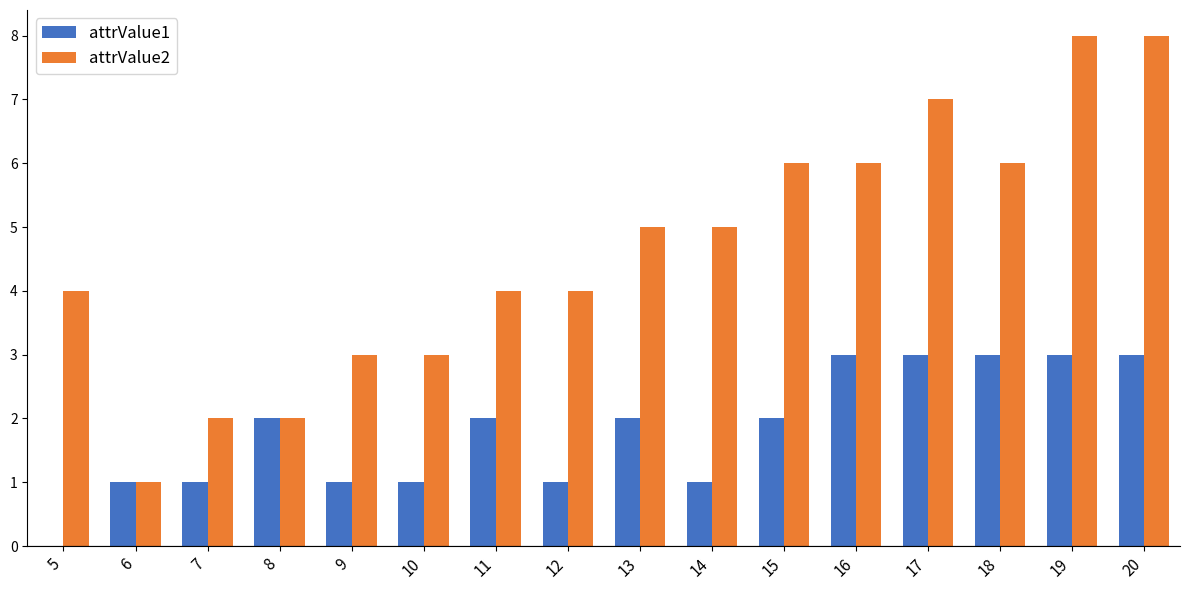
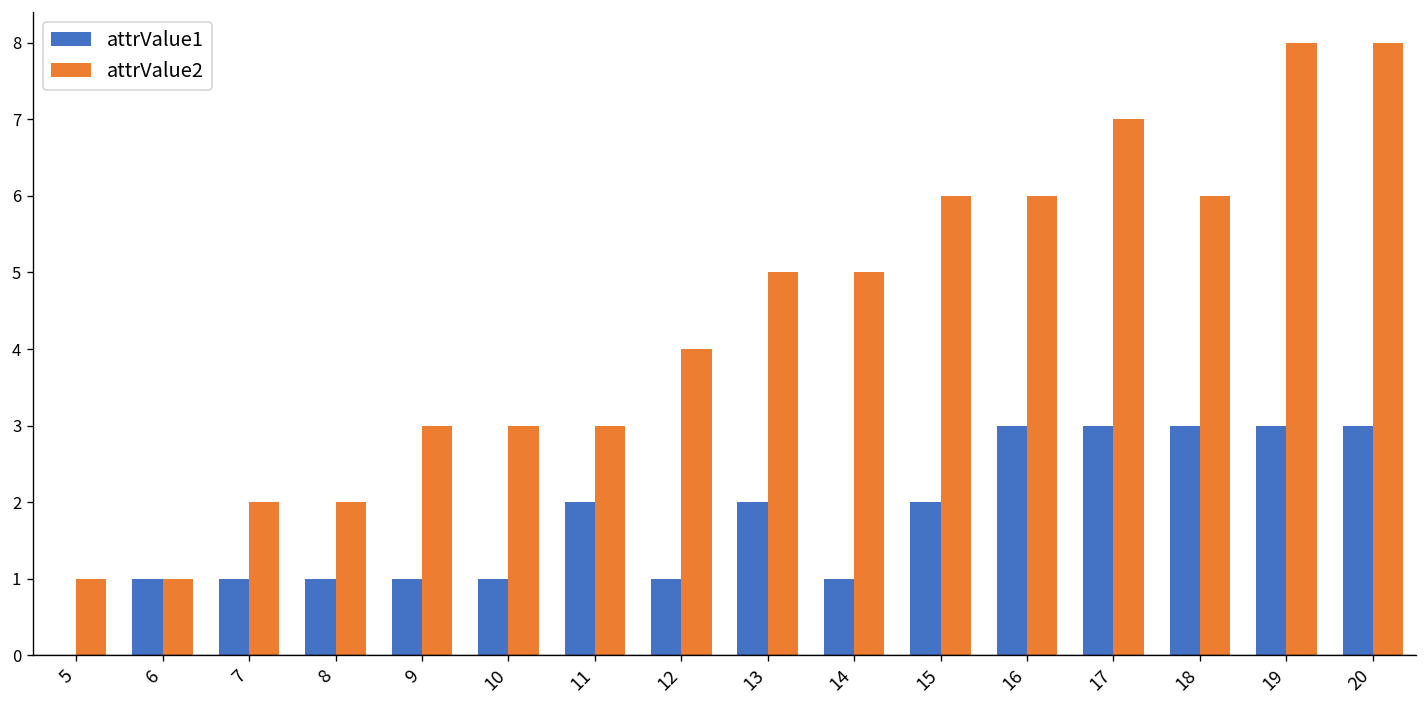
  {
    "attrValue1": {
      "5": 0,
      "6": 1,
      "7": 1,
-     "8": 2,
+     "8": 1,
      "9": 1,
      "10": 1,
      "11": 2,
      "12": 1,
      "13": 2,
      "14": 1,
      "15": 2,
      "16": 3,
      "17": 3,
      "18": 3,
      "19": 3,
      "20": 3
    },
    "attrValue2": {
-     "5": 4,
+     "5": 1,
      "6": 1,
      "7": 2,
      "8": 2,
      "9": 3,
      "10": 3,
-     "11": 4,
+     "11": 3,
      "12": 4,
      "13": 5,
      "14": 5,
      "15": 6,
      "16": 6,
      "17": 7,
      "18": 6,
      "19": 8,
      "20": 8
    }
  }
